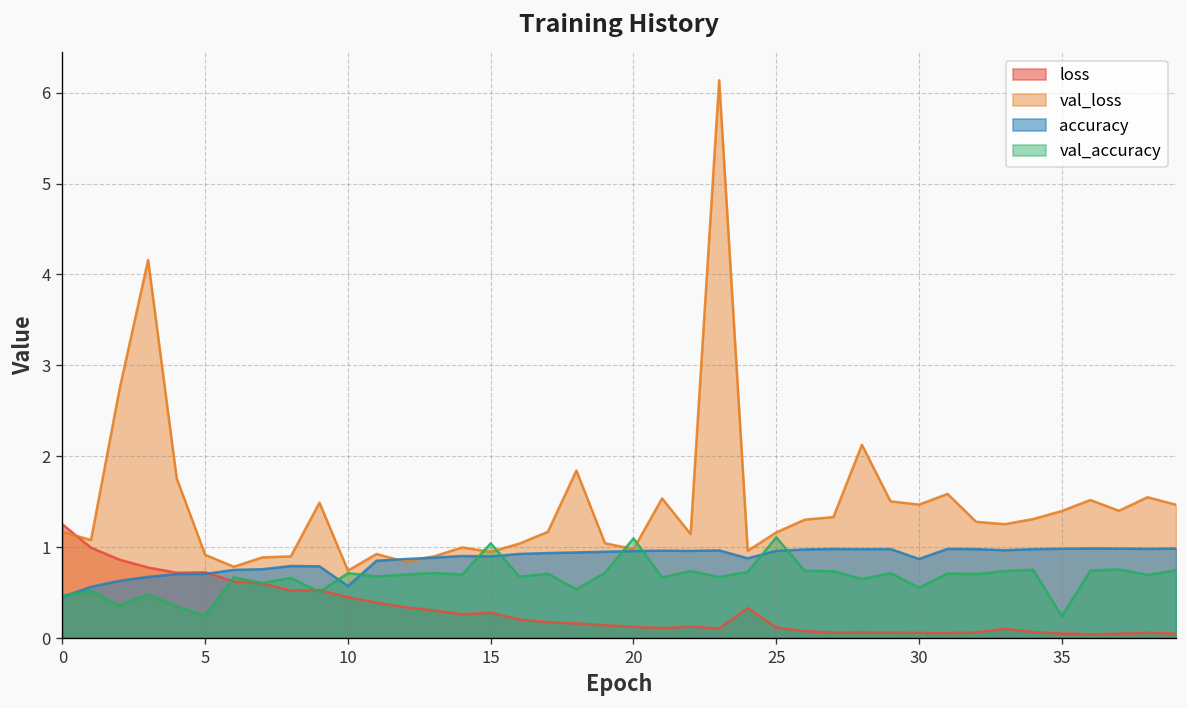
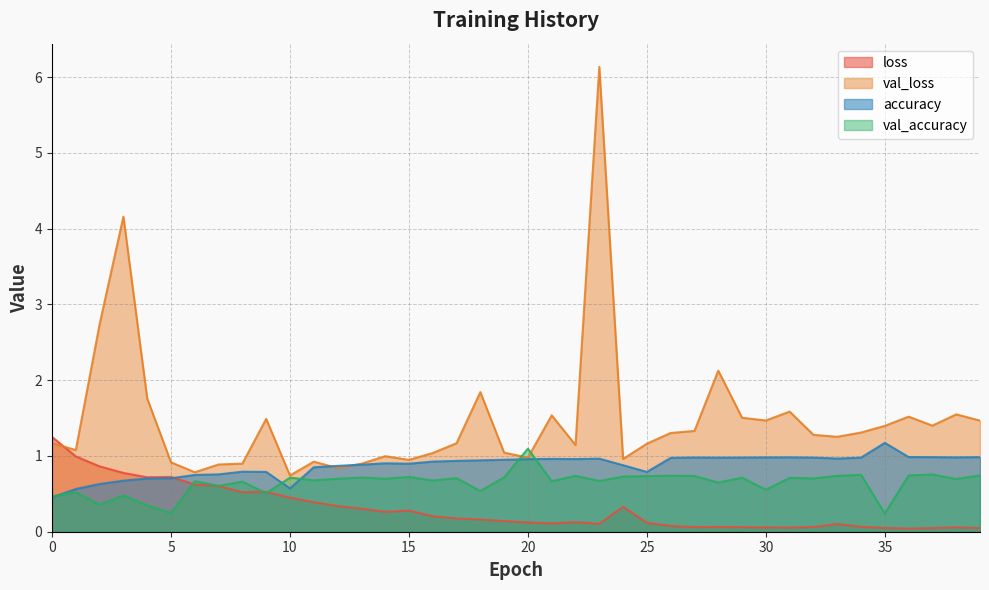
  {
    "accuracy": {
      "10": 0.6,
      "15": 0.9,
-     "25": 1.0,
-     "30": 0.9,
-     "35": 1.0
+     "25": 0.8,
+     "30": 1.0,
+     "35": 1.2
    },
    "val_accuracy": {
      "5": 0.2,
-     "15": 1.0,
+     "15": 0.7,
      "20": 1.1,
-     "25": 1.1,
+     "25": 0.7,
      "30": 0.6,
      "35": 0.2
    }
  }
